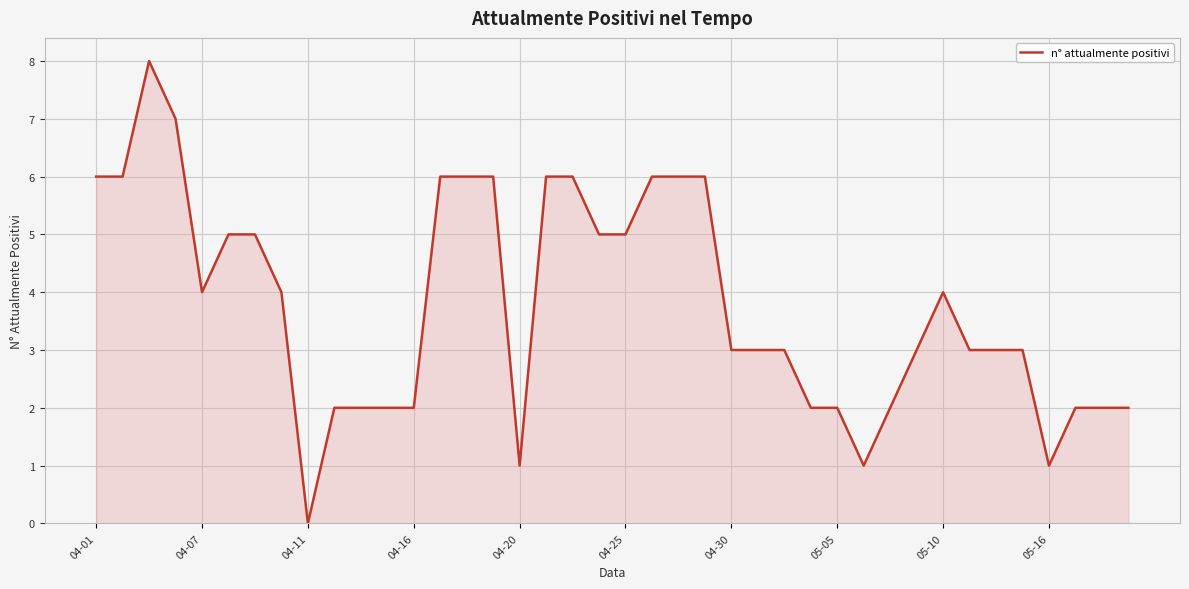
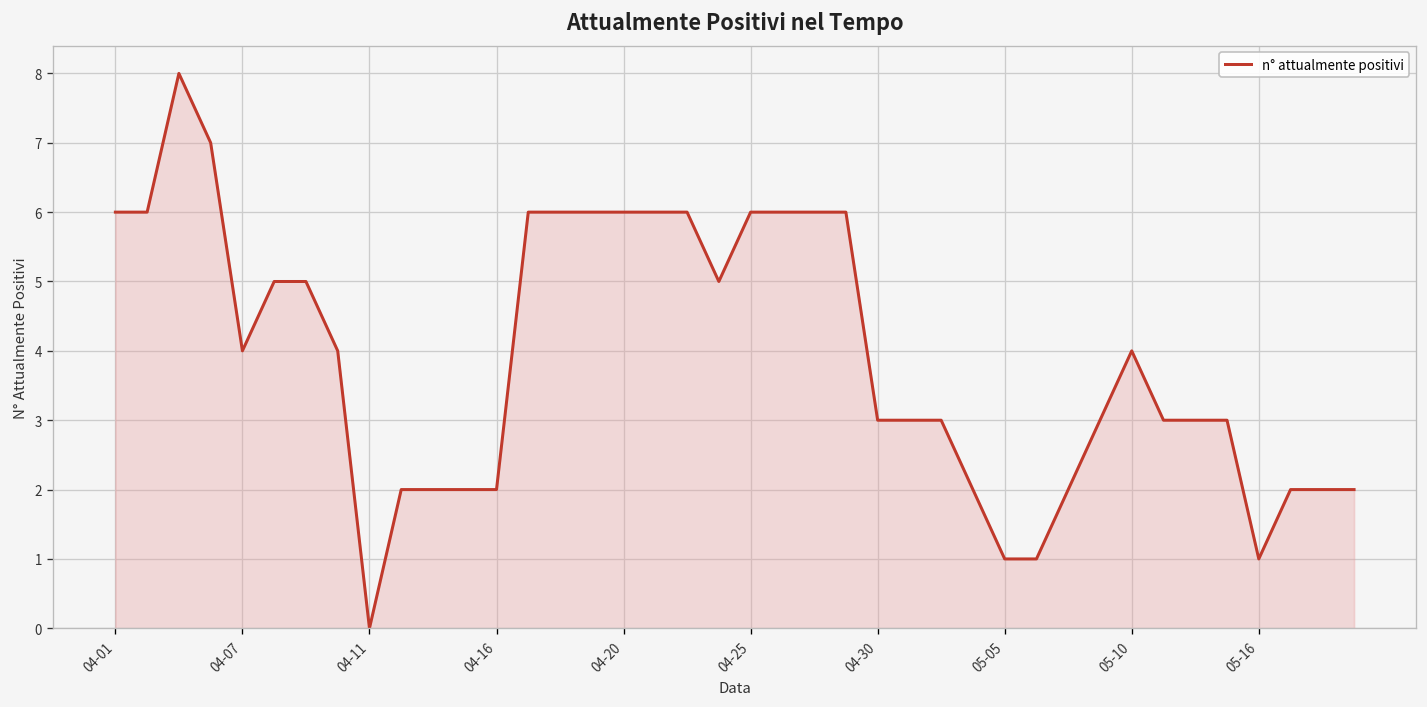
  {
    "04-01": 6,
    "04-07": 4,
    "04-11": 0,
    "04-16": 2,
-   "04-20": 1,
-   "04-25": 5,
+   "04-20": 6,
+   "04-25": 6,
    "04-30": 3,
-   "05-05": 2,
+   "05-05": 1,
    "05-10": 4,
    "05-16": 1
  }
